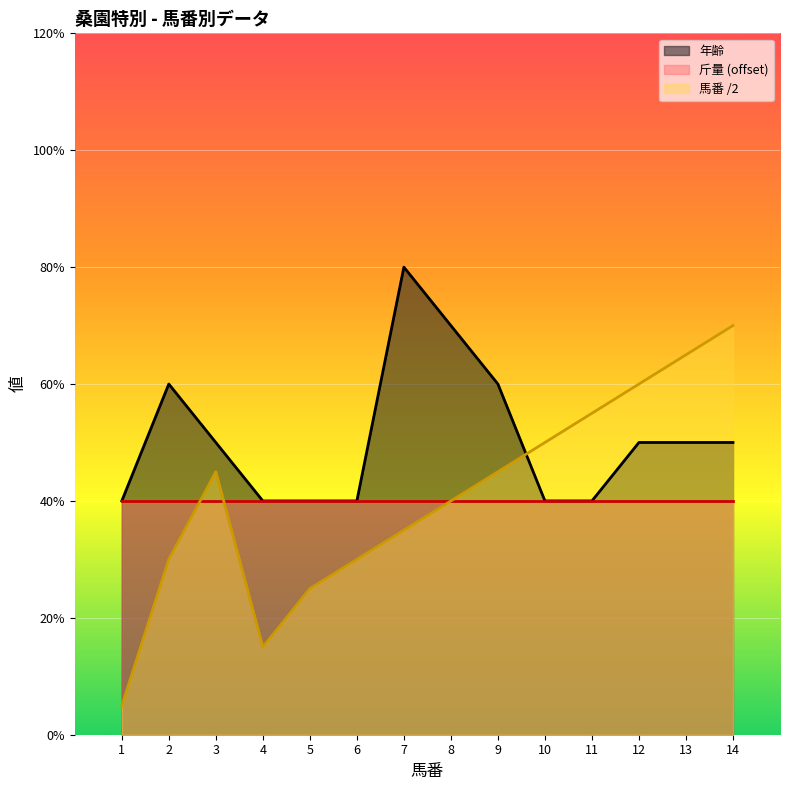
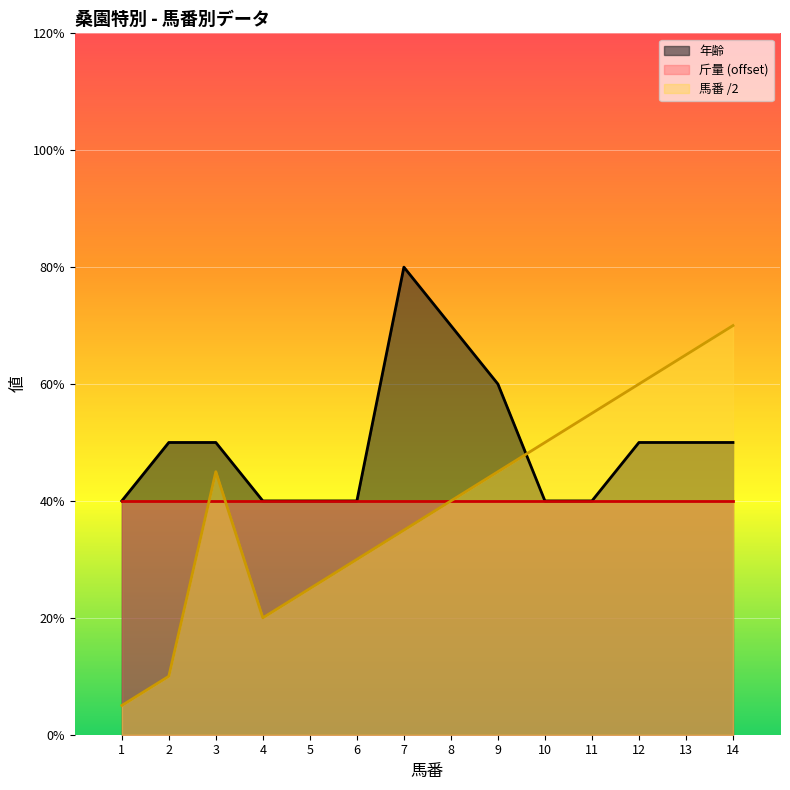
  {
    "年齢": {
-     "2": "60%",
+     "2": "50%",
      "3": "50%",
      "7": "80%",
      "8": "70%",
      "9": "60%",
      "12": "50%",
      "13": "50%",
      "14": "50%"
    },
    "斤量 (offset)": {
      "2": "40%",
      "3": "40%",
      "7": "40%",
      "9": "40%",
      "12": "40%",
      "13": "40%",
      "14": "40%"
    },
    "馬番 /2": {
      "1": "5%",
-     "2": "30%",
+     "2": "10%",
      "3": "45%",
-     "4": "15%",
+     "4": "20%",
      "5": "25%",
      "6": "30%",
      "7": "35%",
      "9": "45%",
      "10": "50%",
      "11": "55%",
      "12": "60%",
      "13": "65%",
      "14": "70%"
    }
  }
